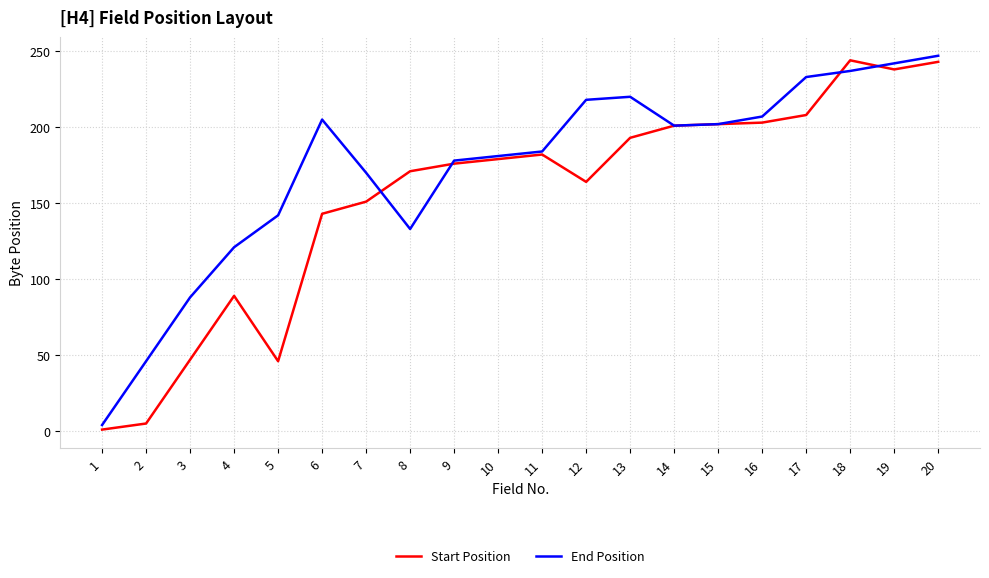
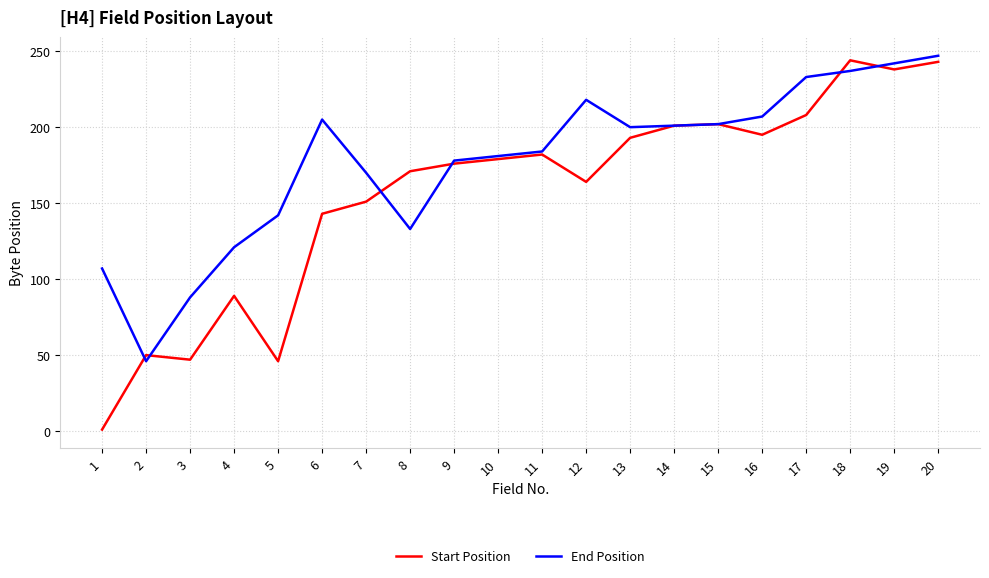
  {
    "Start Position": {
      "1": 1,
-     "2": 5,
+     "2": 50,
      "3": 47,
      "4": 89,
      "5": 46,
      "6": 143,
      "7": 151,
      "8": 171,
      "9": 176,
      "10": 179,
      "11": 182,
      "12": 164,
      "13": 193,
-     "16": 203,
+     "16": 195,
      "17": 208,
      "18": 244,
      "19": 238,
      "20": 243
    },
    "End Position": {
-     "1": 4,
+     "1": 107,
      "2": 46,
      "3": 88,
      "4": 121,
      "5": 142,
      "6": 205,
      "7": 170,
      "8": 133,
      "9": 178,
      "10": 181,
      "11": 184,
      "12": 218,
-     "13": 220,
+     "13": 200,
      "16": 207,
      "17": 233,
      "18": 237,
      "19": 242,
      "20": 247
    }
  }
